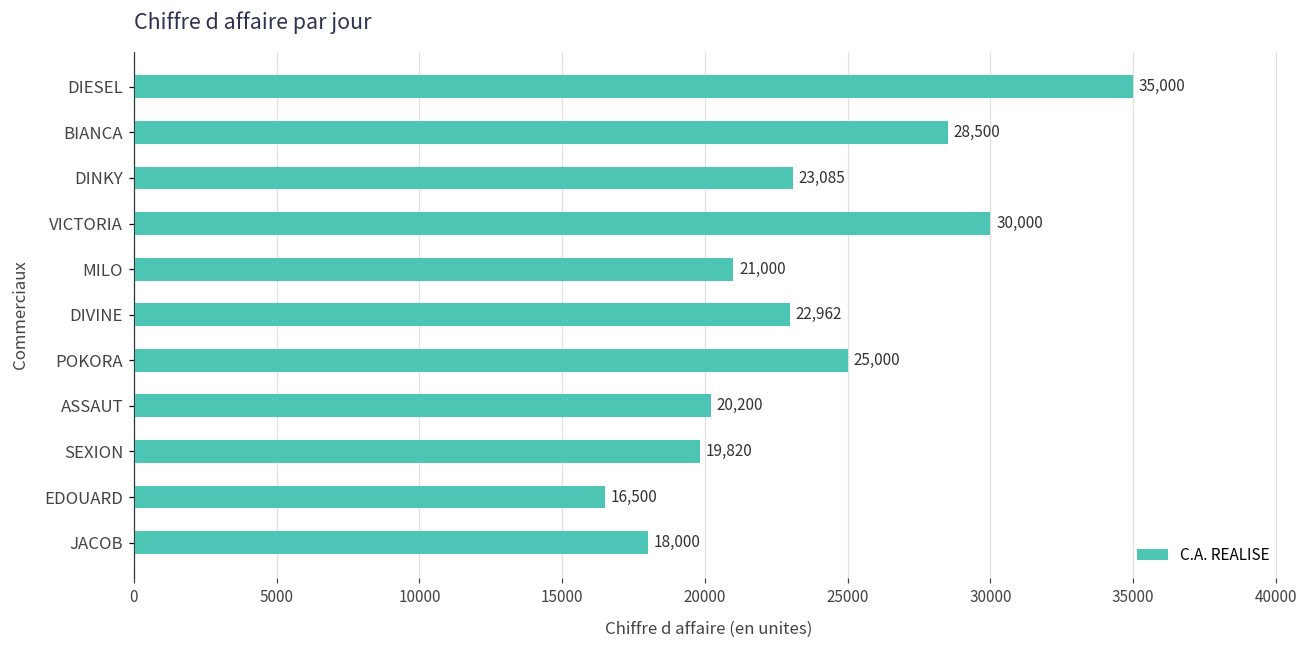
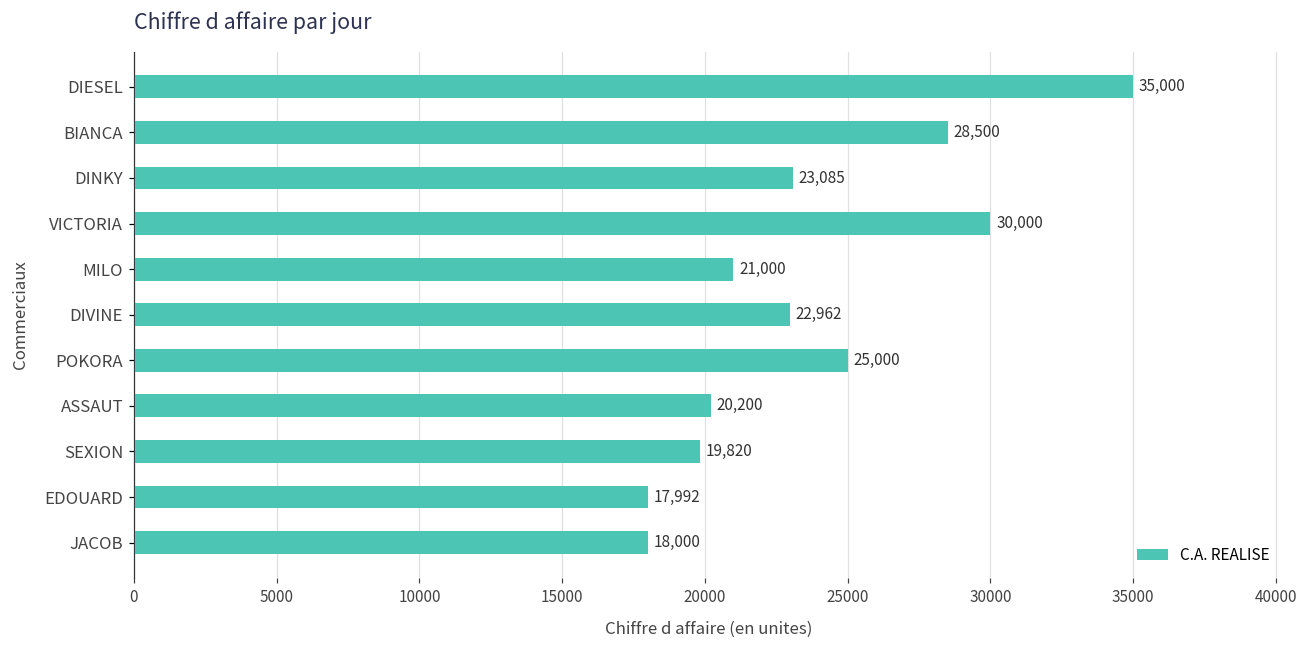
  {
    "DIESEL": "35,000",
    "BIANCA": "28,500",
    "DINKY": "23,085",
    "VICTORIA": "30,000",
    "MILO": "21,000",
    "DIVINE": "22,962",
    "POKORA": "25,000",
    "ASSAUT": "20,200",
    "SEXION": "19,820",
-   "EDOUARD": "16,500",
+   "EDOUARD": "17,992",
    "JACOB": "18,000"
  }
